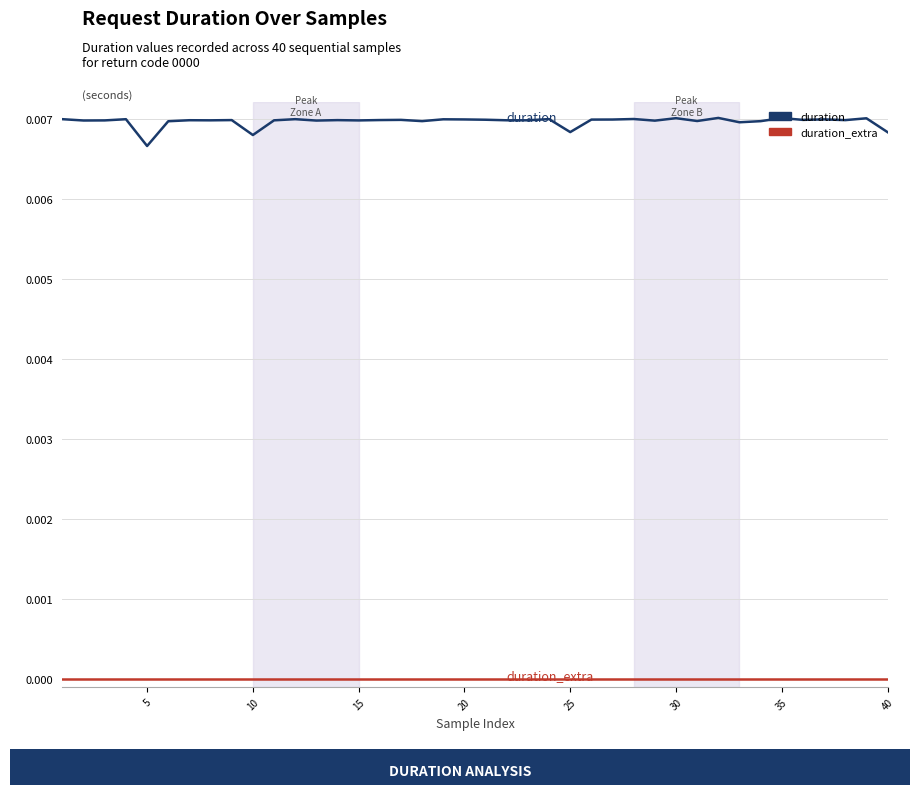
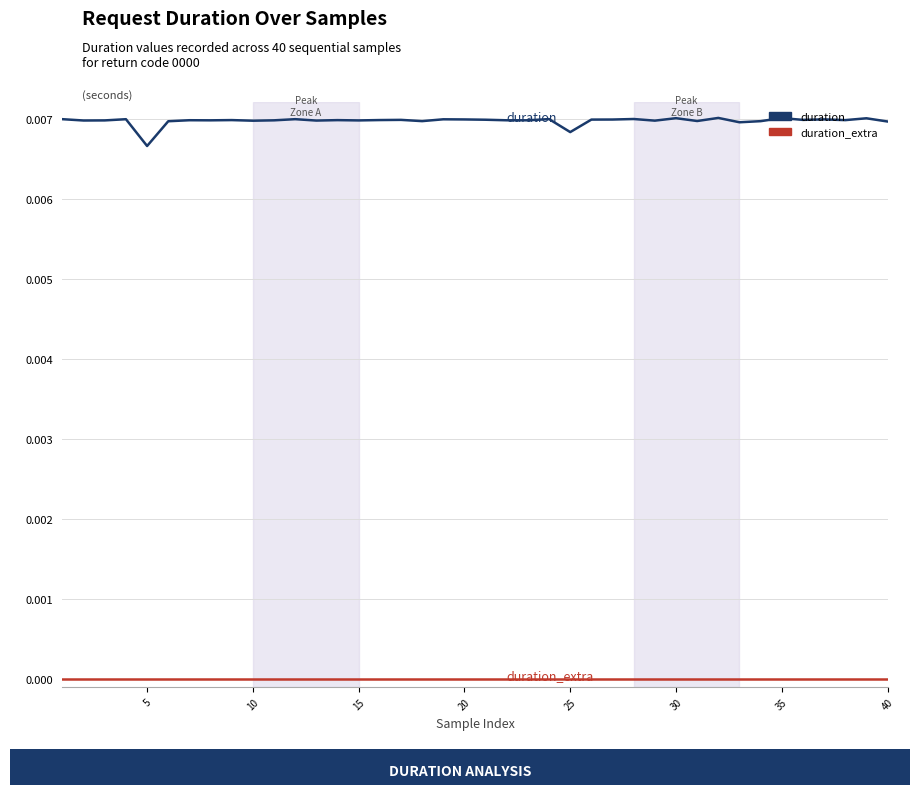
  {
    "duration": {
      "5": 0.0067,
-     "10": 0.0068,
+     "10": 0.0070,
      "15": 0.0070,
      "20": 0.0070,
      "25": 0.0068,
      "30": 0.0070,
      "35": 0.0070,
-     "40": 0.0068
+     "40": 0.0070
    },
    "duration_extra": {
      "5": 0.0000,
      "10": 0.0000,
      "15": 0.0000,
      "20": 0.0000,
      "25": 0.0000,
      "30": 0.0000,
      "35": 0.0000,
      "40": 0.0000
    }
  }
